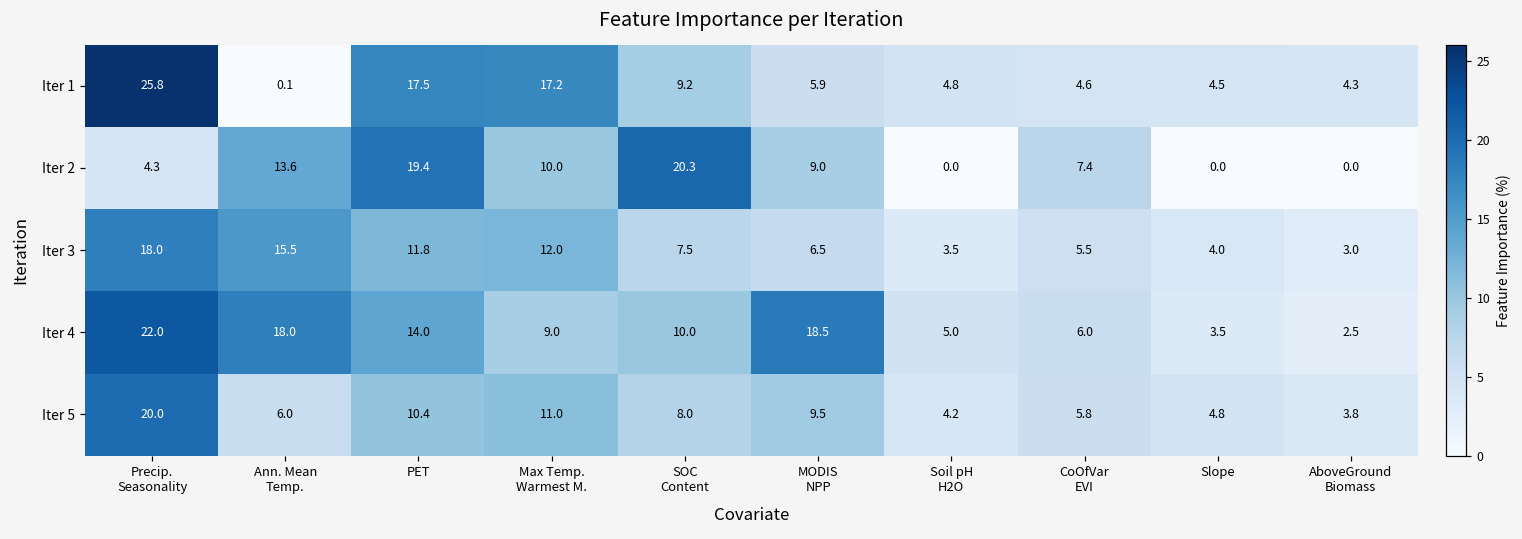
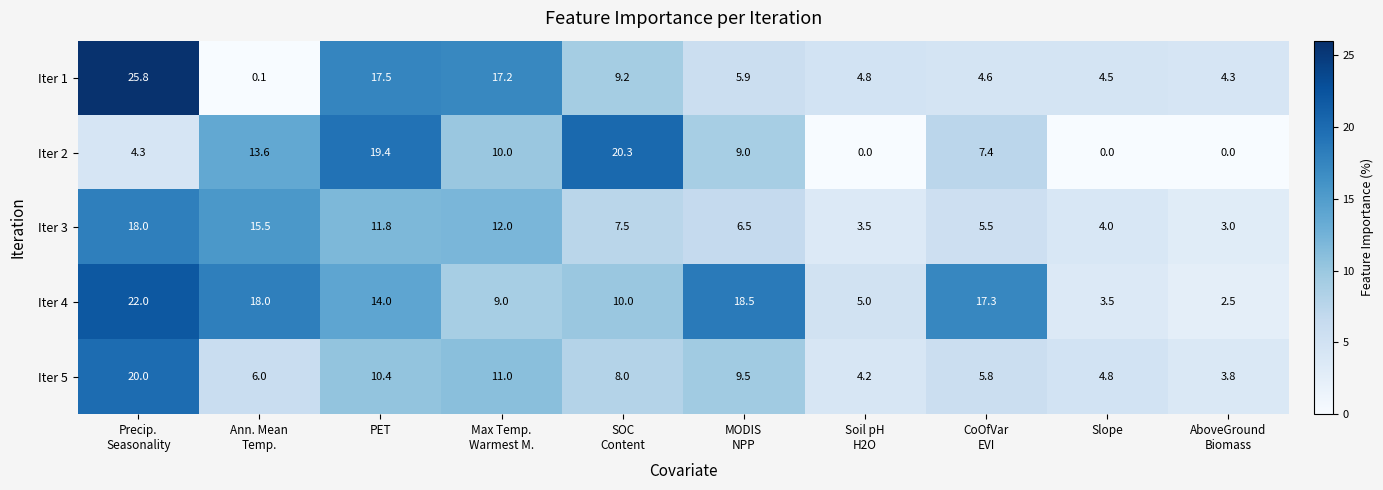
  {
    "Iter 1": {
      "Precip. Seasonality": 25.8,
      "Ann. Mean Temp.": 0.1,
      "PET": 17.5,
      "Max Temp. Warmest M.": 17.2,
      "SOC Content": 9.2,
      "MODIS NPP": 5.9,
      "Soil pH H2O": 4.8,
      "CoOfVar EVI": 4.6,
      "Slope": 4.5,
      "AboveGround Biomass": 4.3
    },
    "Iter 2": {
      "Precip. Seasonality": 4.3,
      "Ann. Mean Temp.": 13.6,
      "PET": 19.4,
      "Max Temp. Warmest M.": 10.0,
      "SOC Content": 20.3,
      "MODIS NPP": 9.0,
      "Soil pH H2O": 0.0,
      "CoOfVar EVI": 7.4,
      "Slope": 0.0,
      "AboveGround Biomass": 0.0
    },
    "Iter 3": {
      "Precip. Seasonality": 18.0,
      "Ann. Mean Temp.": 15.5,
      "PET": 11.8,
      "Max Temp. Warmest M.": 12.0,
      "SOC Content": 7.5,
      "MODIS NPP": 6.5,
      "Soil pH H2O": 3.5,
      "CoOfVar EVI": 5.5,
      "Slope": 4.0,
      "AboveGround Biomass": 3.0
    },
    "Iter 4": {
      "Precip. Seasonality": 22.0,
      "Ann. Mean Temp.": 18.0,
      "PET": 14.0,
      "Max Temp. Warmest M.": 9.0,
      "SOC Content": 10.0,
      "MODIS NPP": 18.5,
      "Soil pH H2O": 5.0,
-     "CoOfVar EVI": 6.0,
+     "CoOfVar EVI": 17.3,
      "Slope": 3.5,
      "AboveGround Biomass": 2.5
    },
    "Iter 5": {
      "Precip. Seasonality": 20.0,
      "Ann. Mean Temp.": 6.0,
      "PET": 10.4,
      "Max Temp. Warmest M.": 11.0,
      "SOC Content": 8.0,
      "MODIS NPP": 9.5,
      "Soil pH H2O": 4.2,
      "CoOfVar EVI": 5.8,
      "Slope": 4.8,
      "AboveGround Biomass": 3.8
    }
  }
